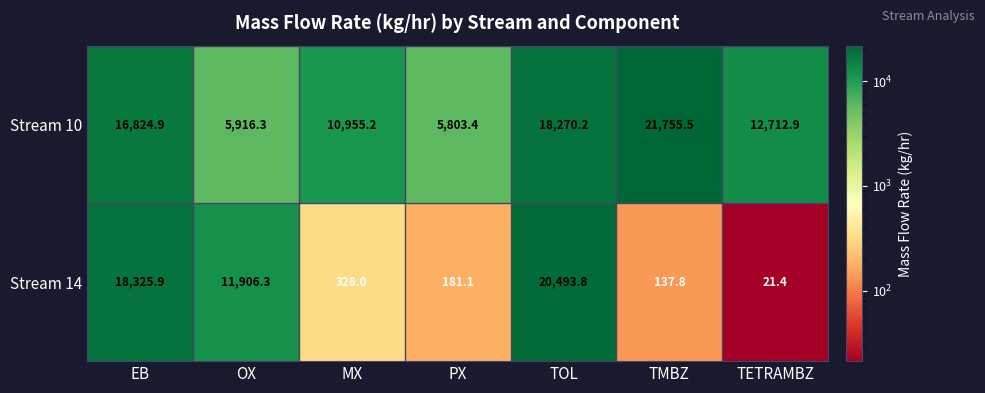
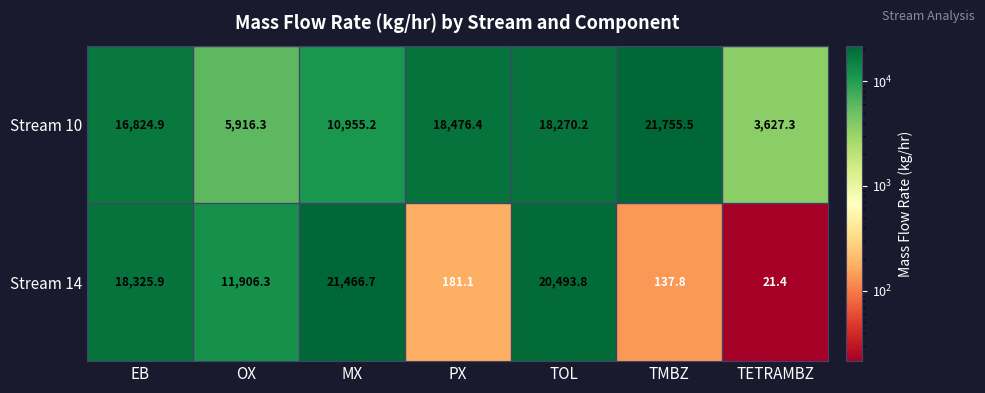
  {
    "Stream 10": {
      "EB": "16,824.9",
      "OX": "5,916.3",
      "MX": "10,955.2",
-     "PX": "5,803.4",
+     "PX": "18,476.4",
      "TOL": "18,270.2",
      "TMBZ": "21,755.5",
-     "TETRAMBZ": "12,712.9"
+     "TETRAMBZ": "3,627.3"
    },
    "Stream 14": {
      "EB": "18,325.9",
      "OX": "11,906.3",
-     "MX": "328.0",
+     "MX": "21,466.7",
      "PX": "181.1",
      "TOL": "20,493.8",
      "TMBZ": "137.8",
      "TETRAMBZ": "21.4"
    }
  }
